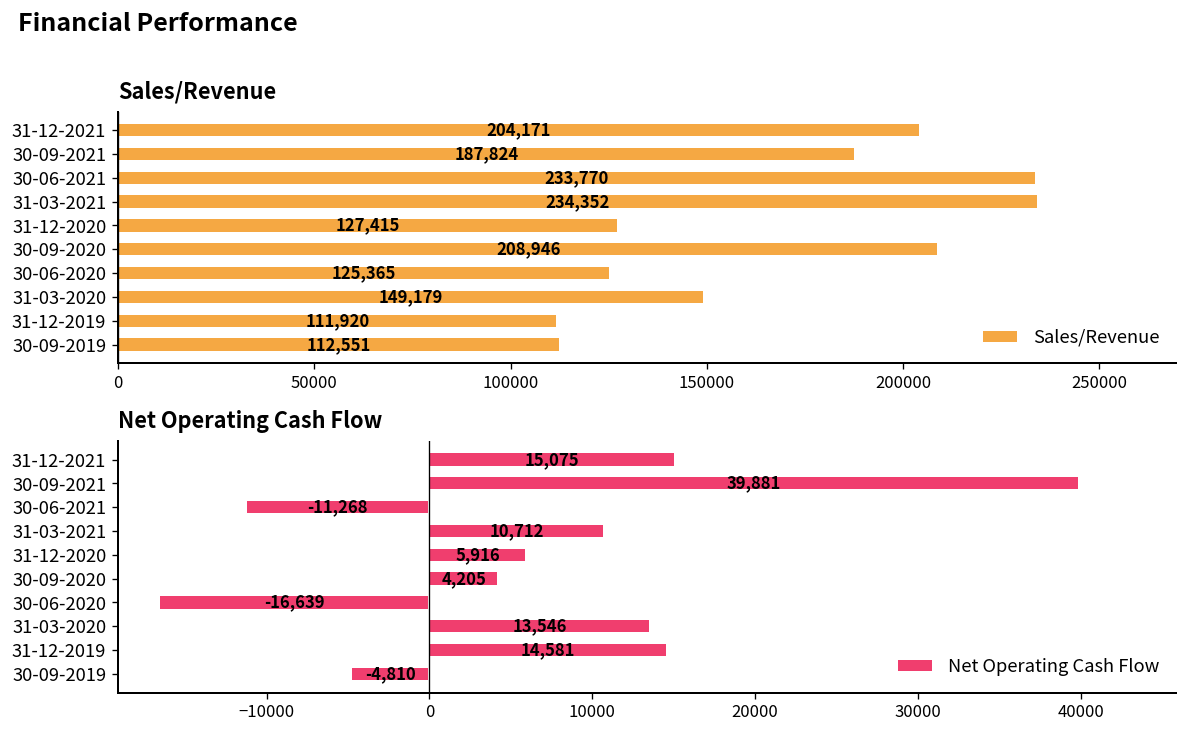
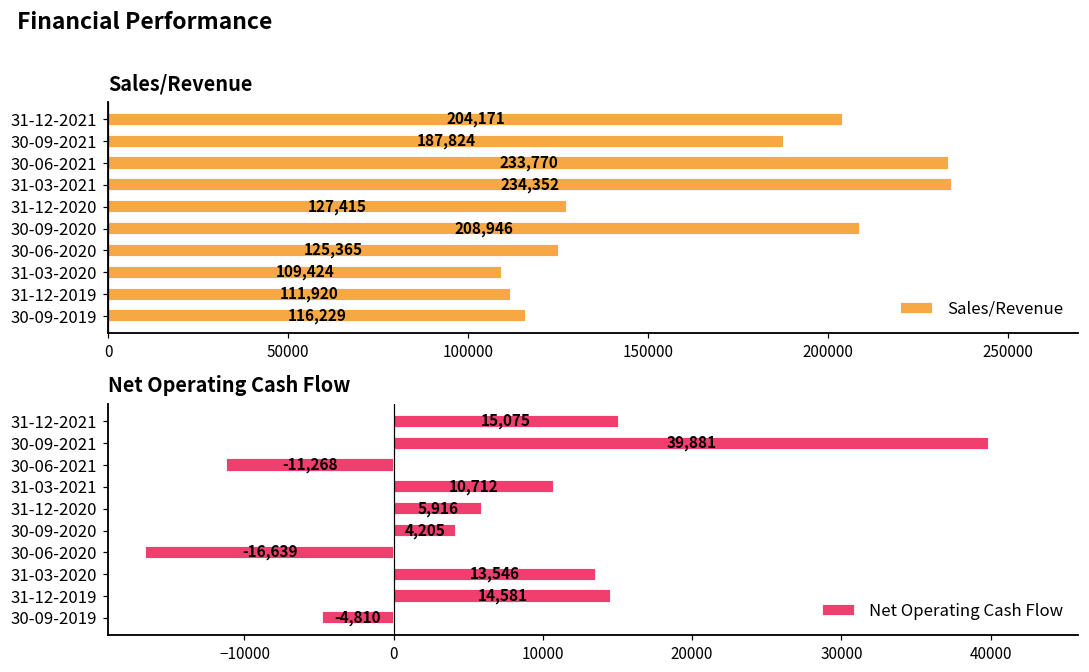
  {
    "Sales/Revenue": {
      "31-12-2021": "204,171",
      "30-09-2021": "187,824",
      "30-06-2021": "233,770",
      "31-03-2021": "234,352",
      "31-12-2020": "127,415",
      "30-09-2020": "208,946",
      "30-06-2020": "125,365",
-     "31-03-2020": "149,179",
+     "31-03-2020": "109,424",
      "31-12-2019": "111,920",
-     "30-09-2019": "112,551"
+     "30-09-2019": "116,229"
    },
    "Net Operating Cash Flow": {
      "31-12-2021": "15,075",
      "30-09-2021": "39,881",
      "30-06-2021": "-11,268",
      "31-03-2021": "10,712",
      "31-12-2020": "5,916",
      "30-09-2020": "4,205",
      "30-06-2020": "-16,639",
      "31-03-2020": "13,546",
      "31-12-2019": "14,581",
      "30-09-2019": "-4,810"
    }
  }
